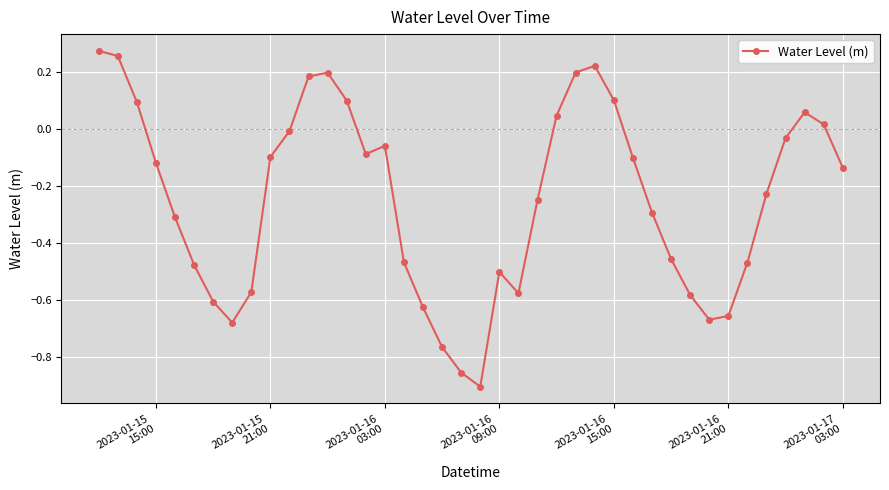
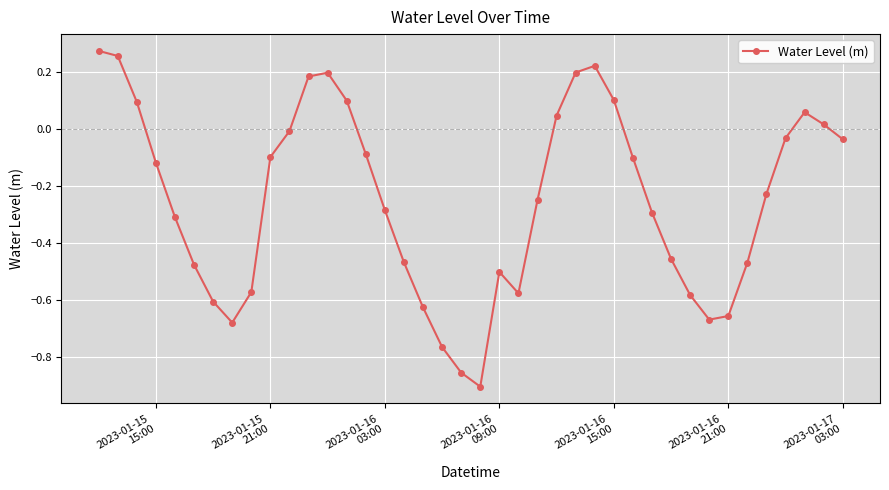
  {
    "2023-01-15 15:00": -0.12,
    "2023-01-15 21:00": -0.10,
-   "2023-01-16 03:00": -0.06,
+   "2023-01-16 03:00": -0.28,
    "2023-01-16 09:00": -0.50,
    "2023-01-16 15:00": 0.10,
    "2023-01-16 21:00": -0.66,
-   "2023-01-17 03:00": -0.14
+   "2023-01-17 03:00": -0.04
  }
